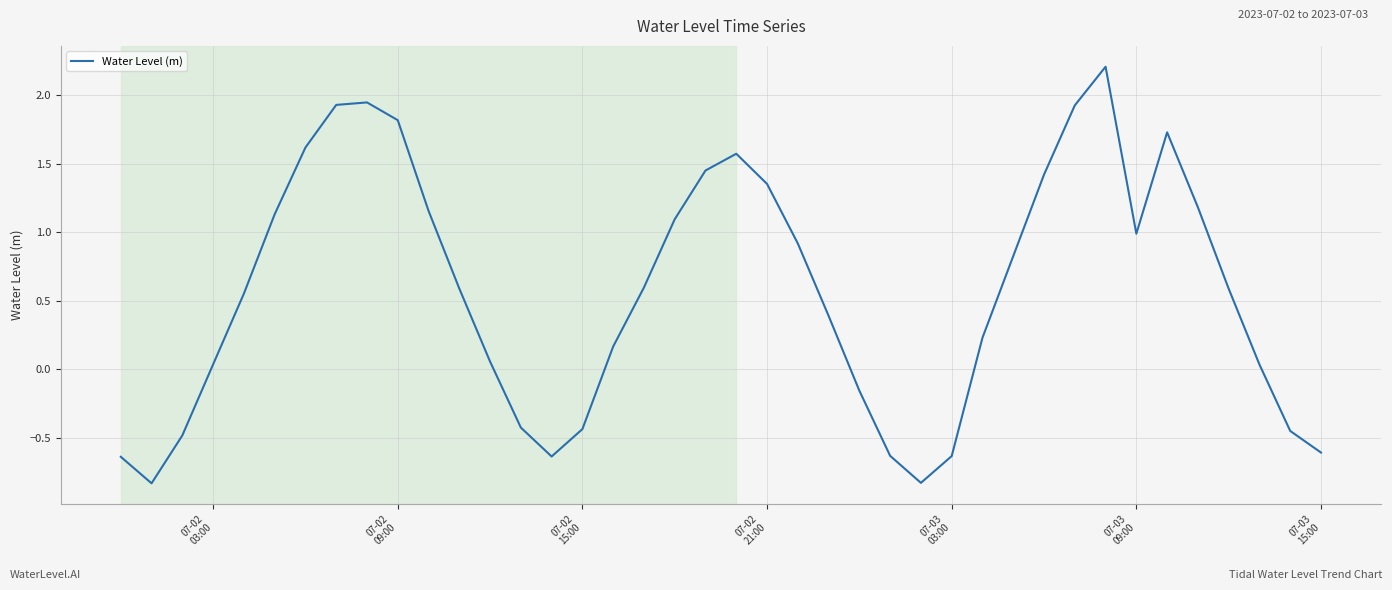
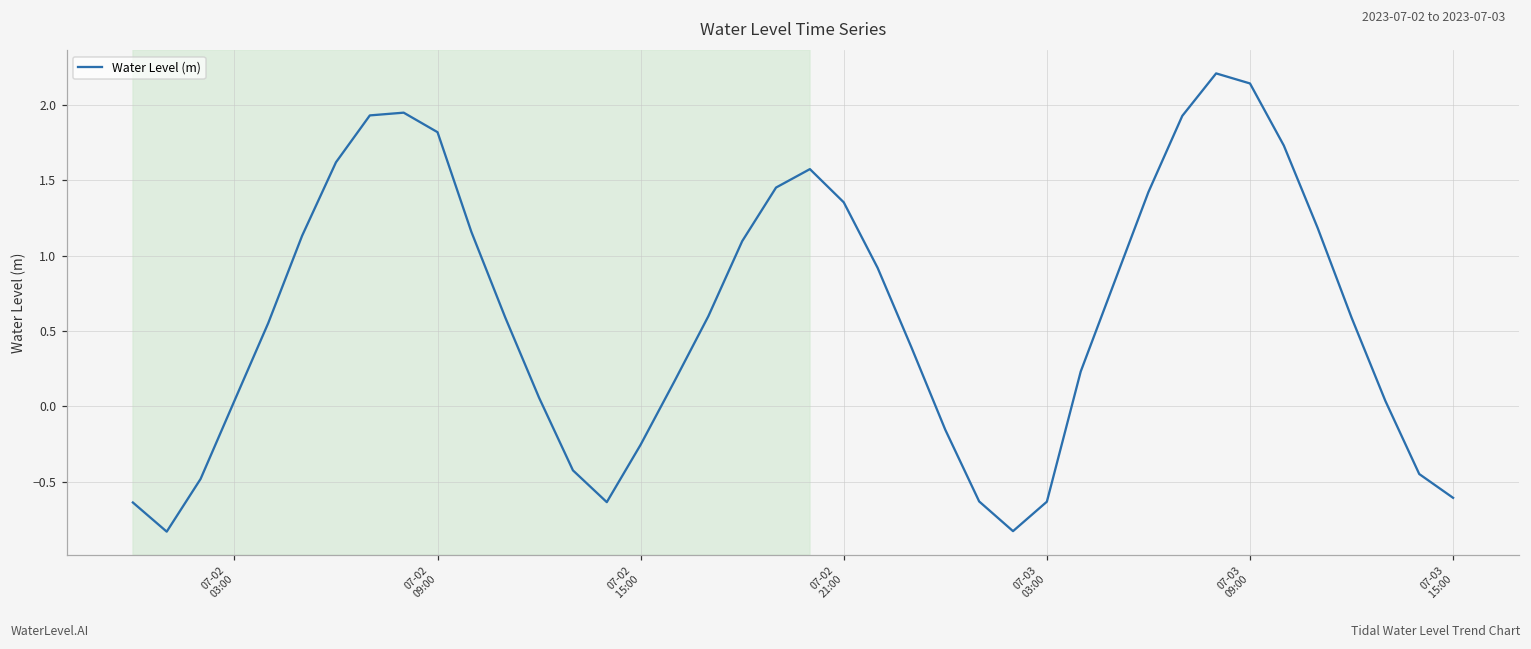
  {
    "07-02 03:00": 0.04,
    "07-02 09:00": 1.82,
-   "07-02 15:00": -0.44,
+   "07-02 15:00": -0.26,
    "07-02 21:00": 1.35,
    "07-03 03:00": -0.63,
-   "07-03 09:00": 0.99,
+   "07-03 09:00": 2.14,
    "07-03 15:00": -0.61
  }
